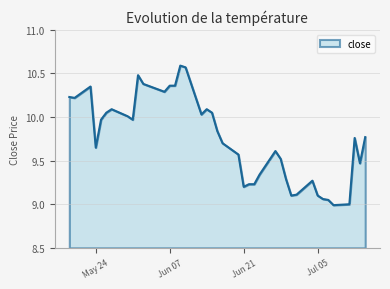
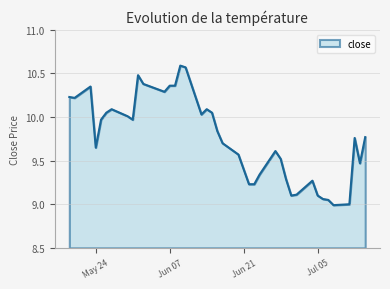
  {
    "May 24": 9.7,
    "Jun 07": 10.4,
-   "Jun 21": 9.2,
+   "Jun 21": 9.4,
    "Jul 05": 9.1
  }
